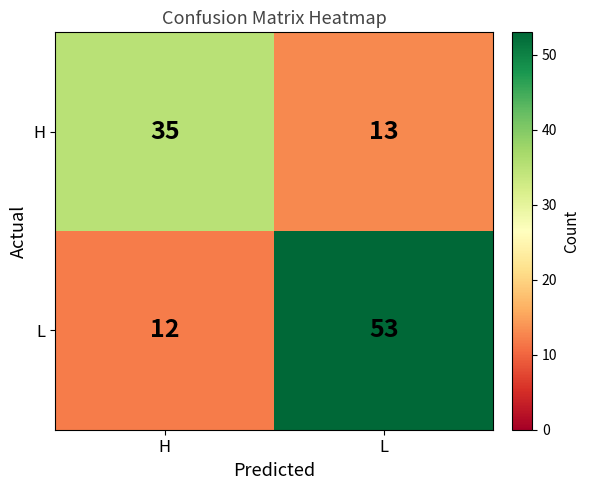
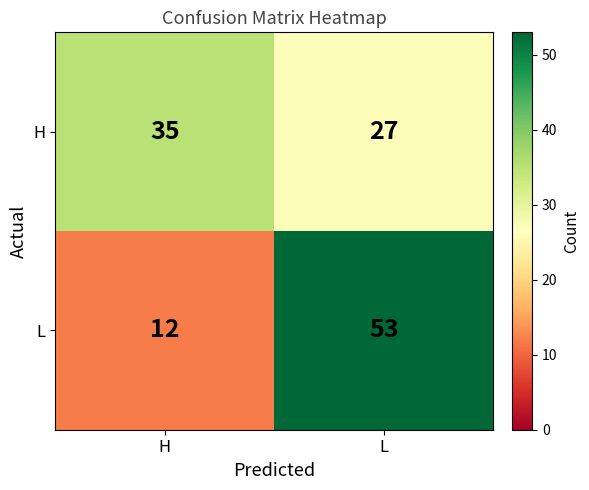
  {
    "H": {
      "H": 35,
-     "L": 13
+     "L": 27
    },
    "L": {
      "H": 12,
      "L": 53
    }
  }
